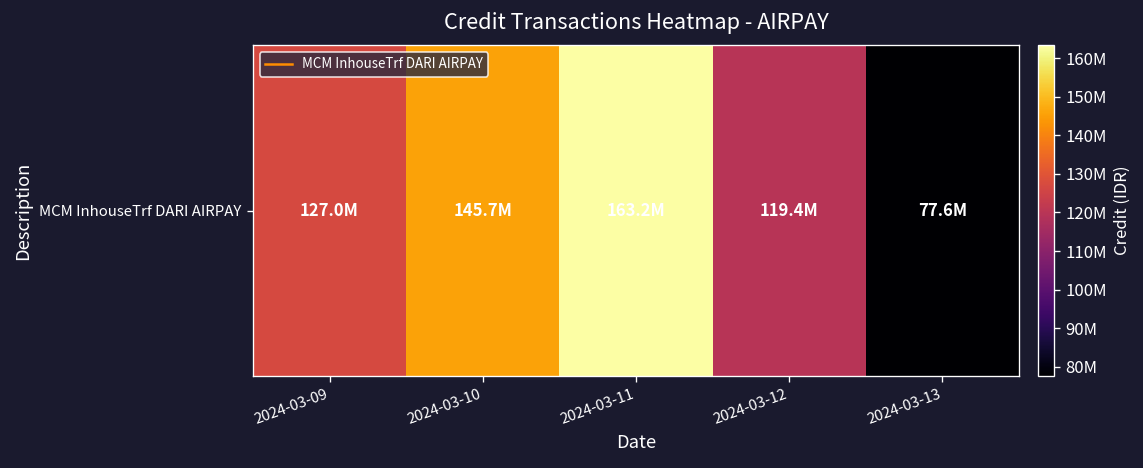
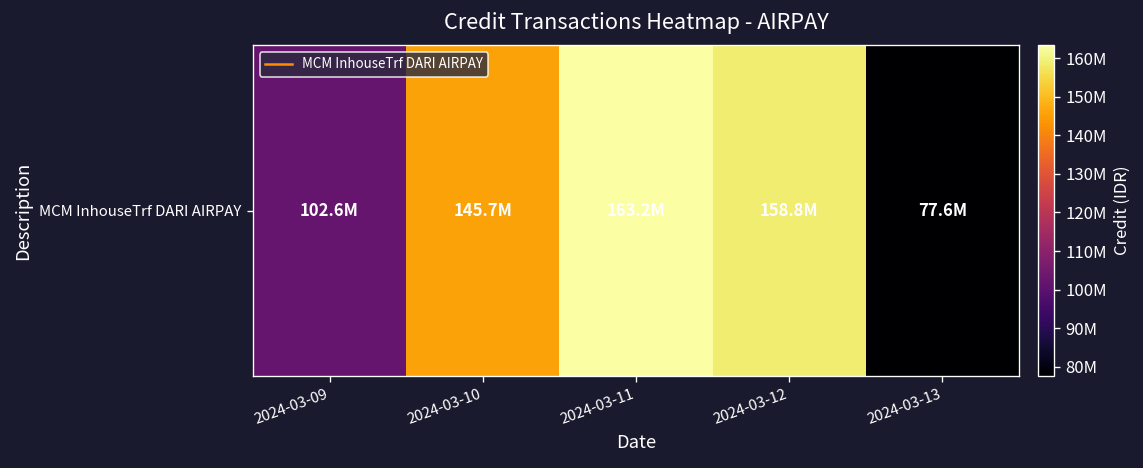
  {
    "MCM InhouseTrf DARI AIRPAY": {
-     "2024-03-09": "127.0M",
+     "2024-03-09": "102.6M",
      "2024-03-10": "145.7M",
      "2024-03-11": "163.2M",
-     "2024-03-12": "119.4M",
+     "2024-03-12": "158.8M",
      "2024-03-13": "77.6M"
    }
  }
